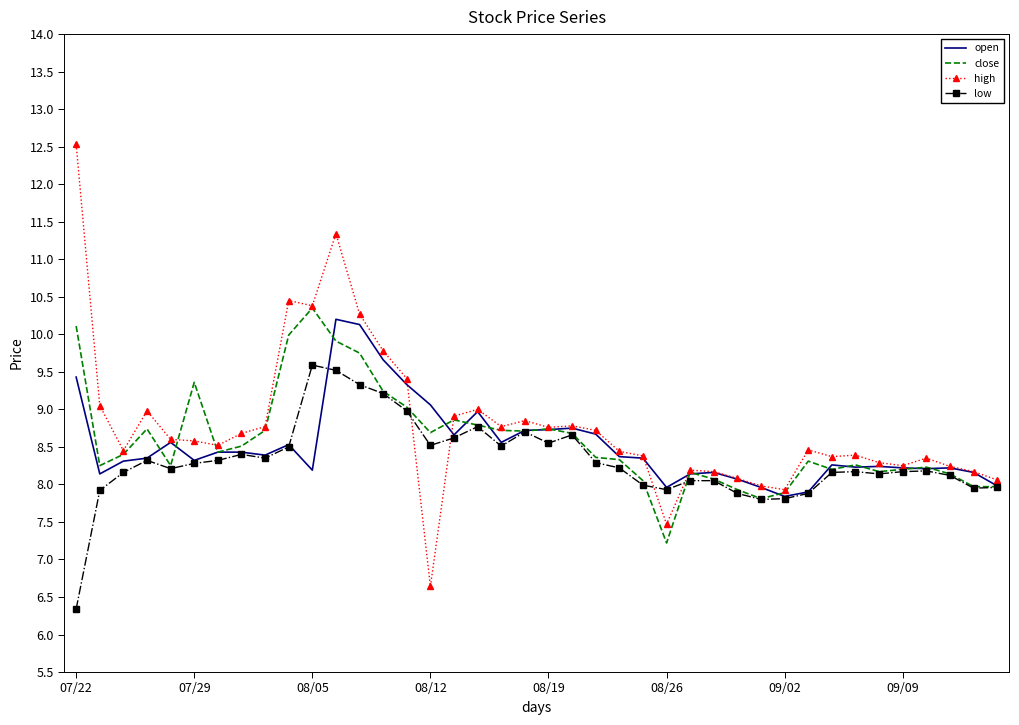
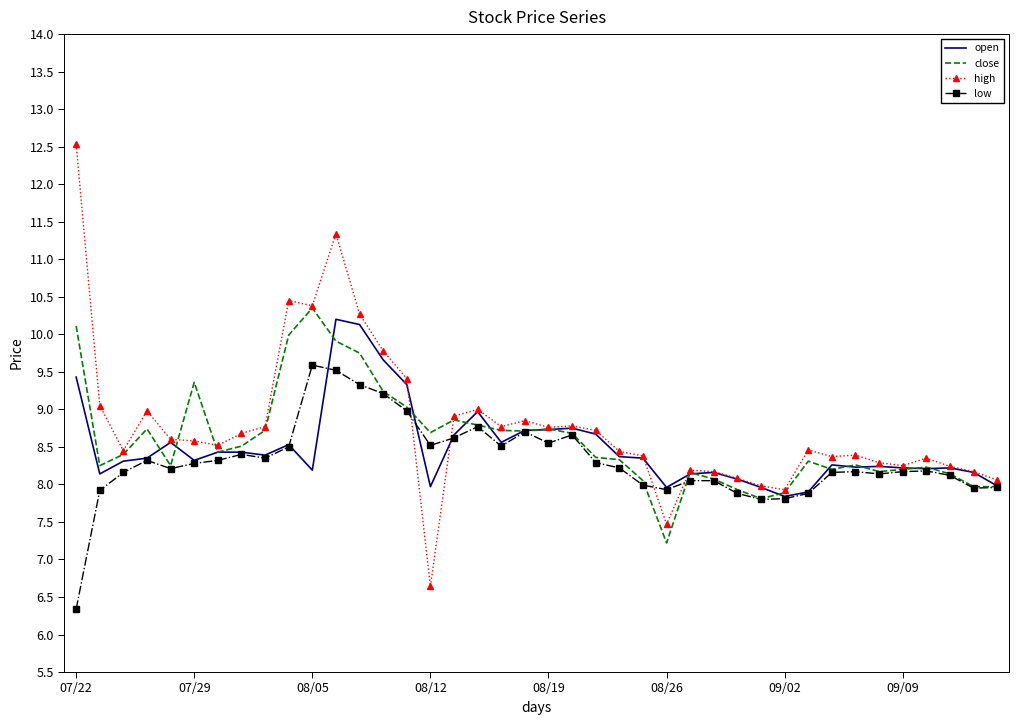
  {
    "open": {
      "07/22": 9.4,
      "07/29": 8.3,
      "08/05": 8.2,
-     "08/12": 9.1
+     "08/12": 8.0
    },
    "close": {
      "07/22": 10.1,
      "07/29": 9.4,
      "08/12": 8.7,
      "08/26": 7.2,
      "09/02": 7.9
    },
    "high": {
      "07/22": 12.5,
      "07/29": 8.6,
      "08/12": 6.6,
      "08/26": 7.5,
      "09/02": 7.9
    },
    "low": {
      "07/22": 6.3,
      "07/29": 8.3,
      "08/05": 9.6,
      "08/12": 8.5,
      "08/19": 8.6
    }
  }
